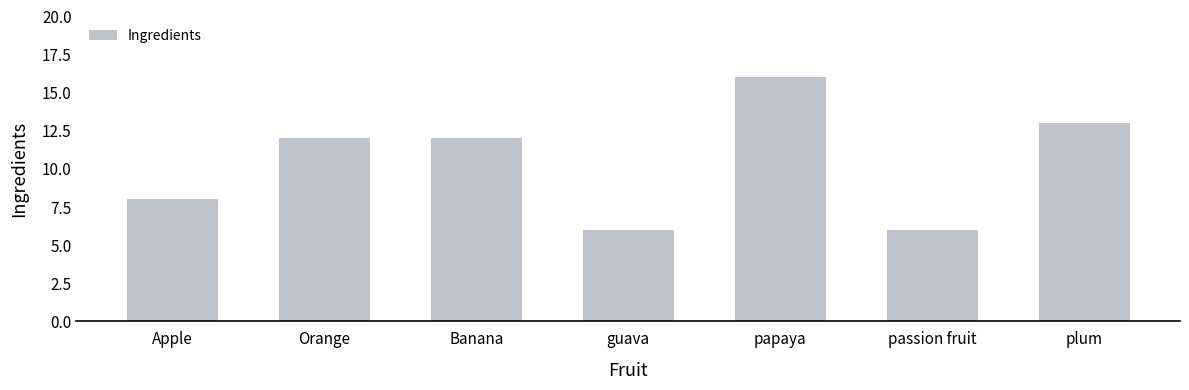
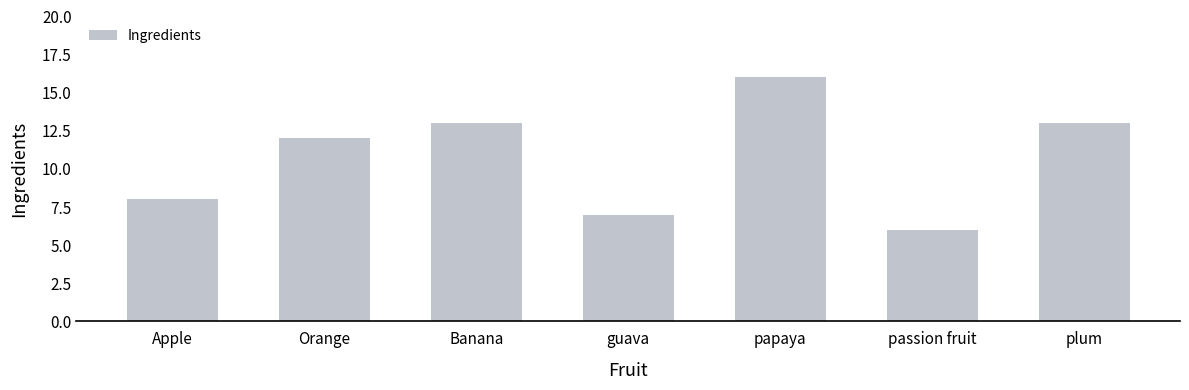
  {
    "Apple": 8,
    "Orange": 12,
-   "Banana": 12,
-   "guava": 6,
+   "Banana": 13,
+   "guava": 7,
    "papaya": 16,
    "passion fruit": 6,
    "plum": 13
  }
